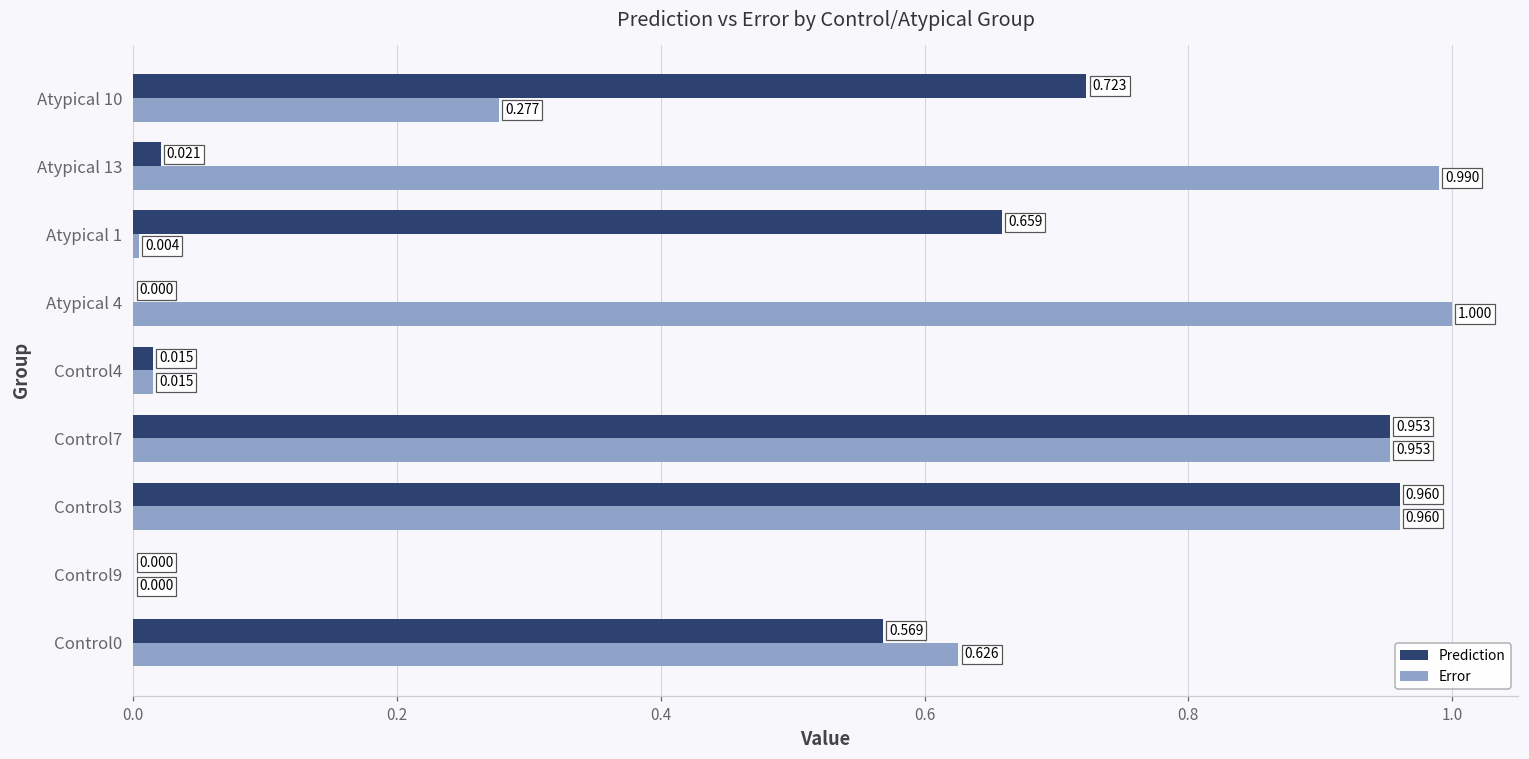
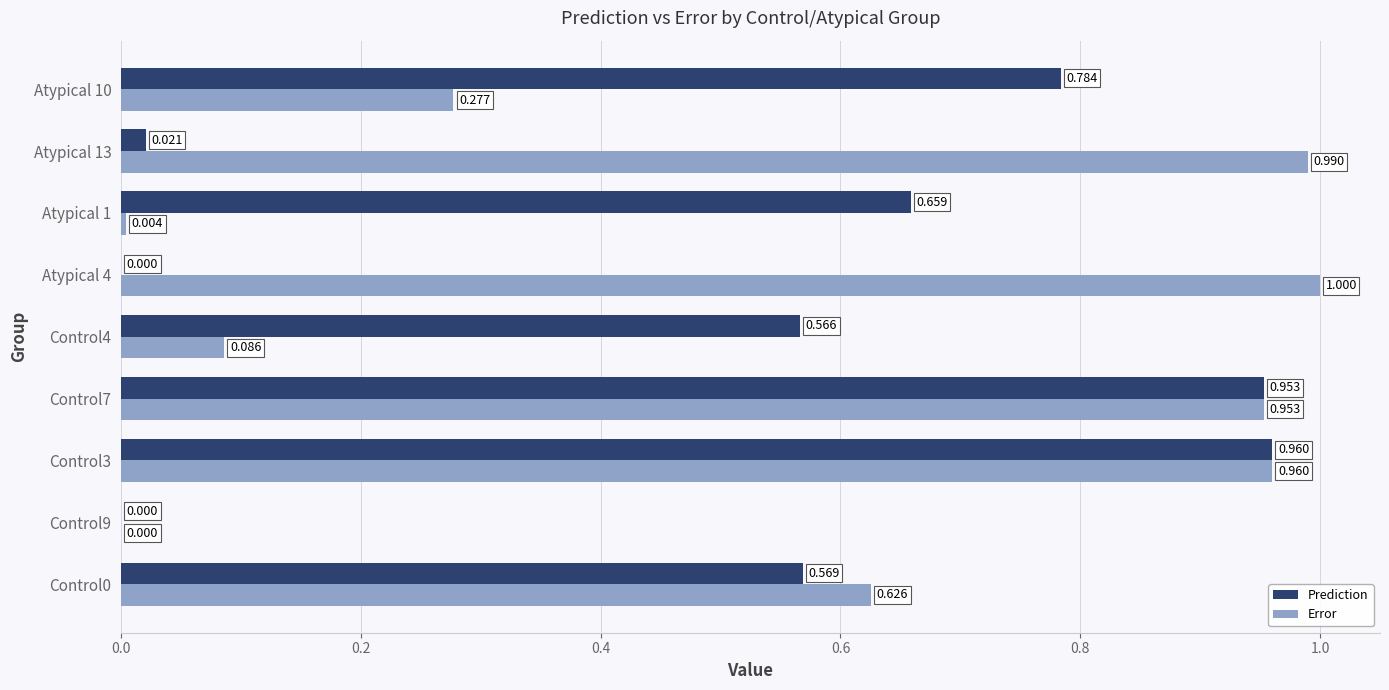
  {
    "Prediction": {
-     "Atypical 10": 0.723,
-     "Control4": 0.015
+     "Atypical 10": 0.784,
+     "Control4": 0.566
    },
    "Error": {
-     "Control4": 0.015
+     "Control4": 0.086
    }
  }
